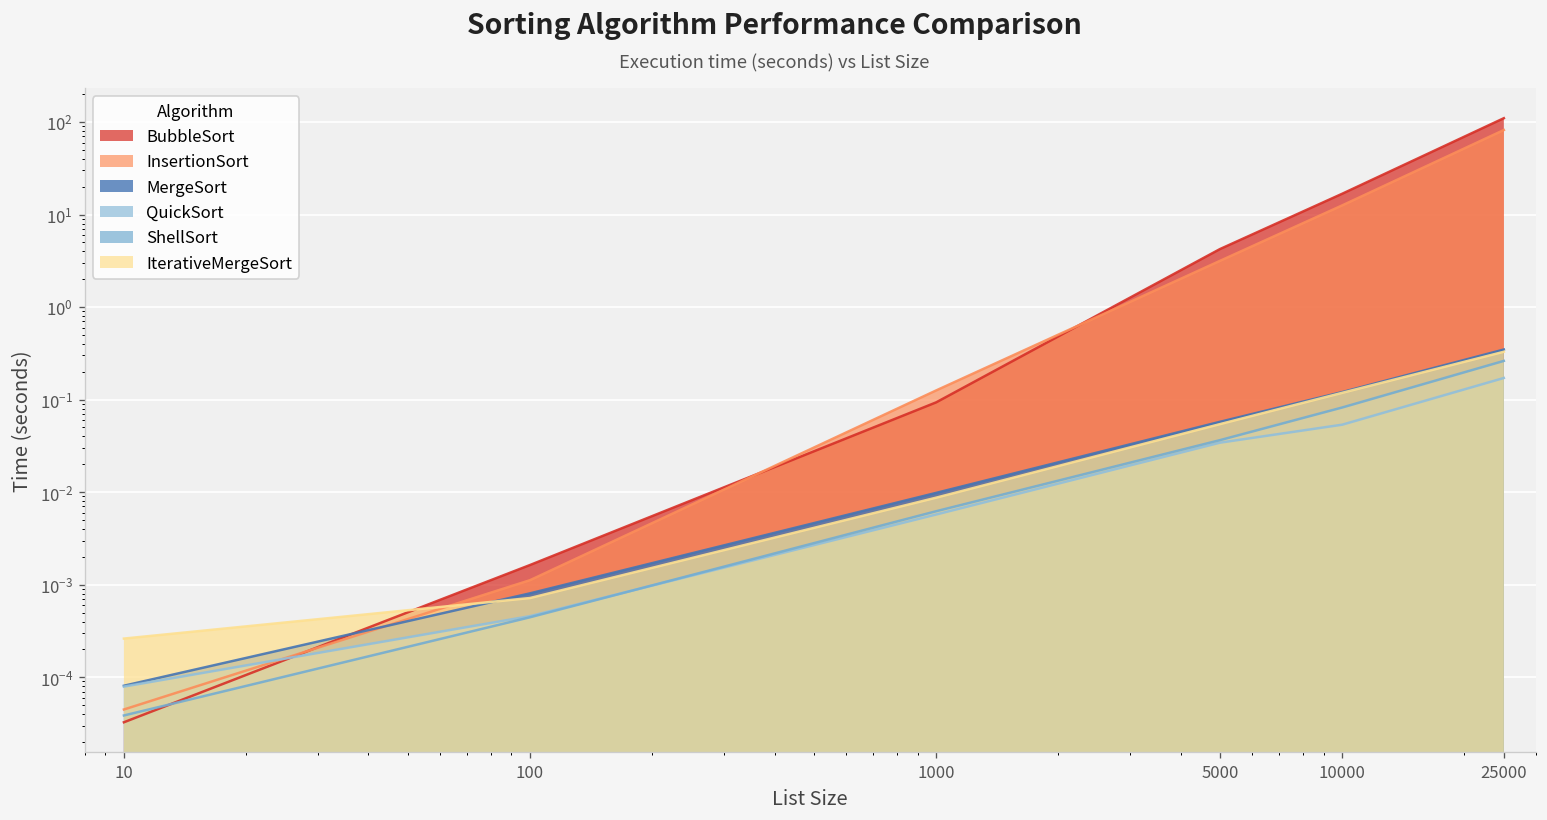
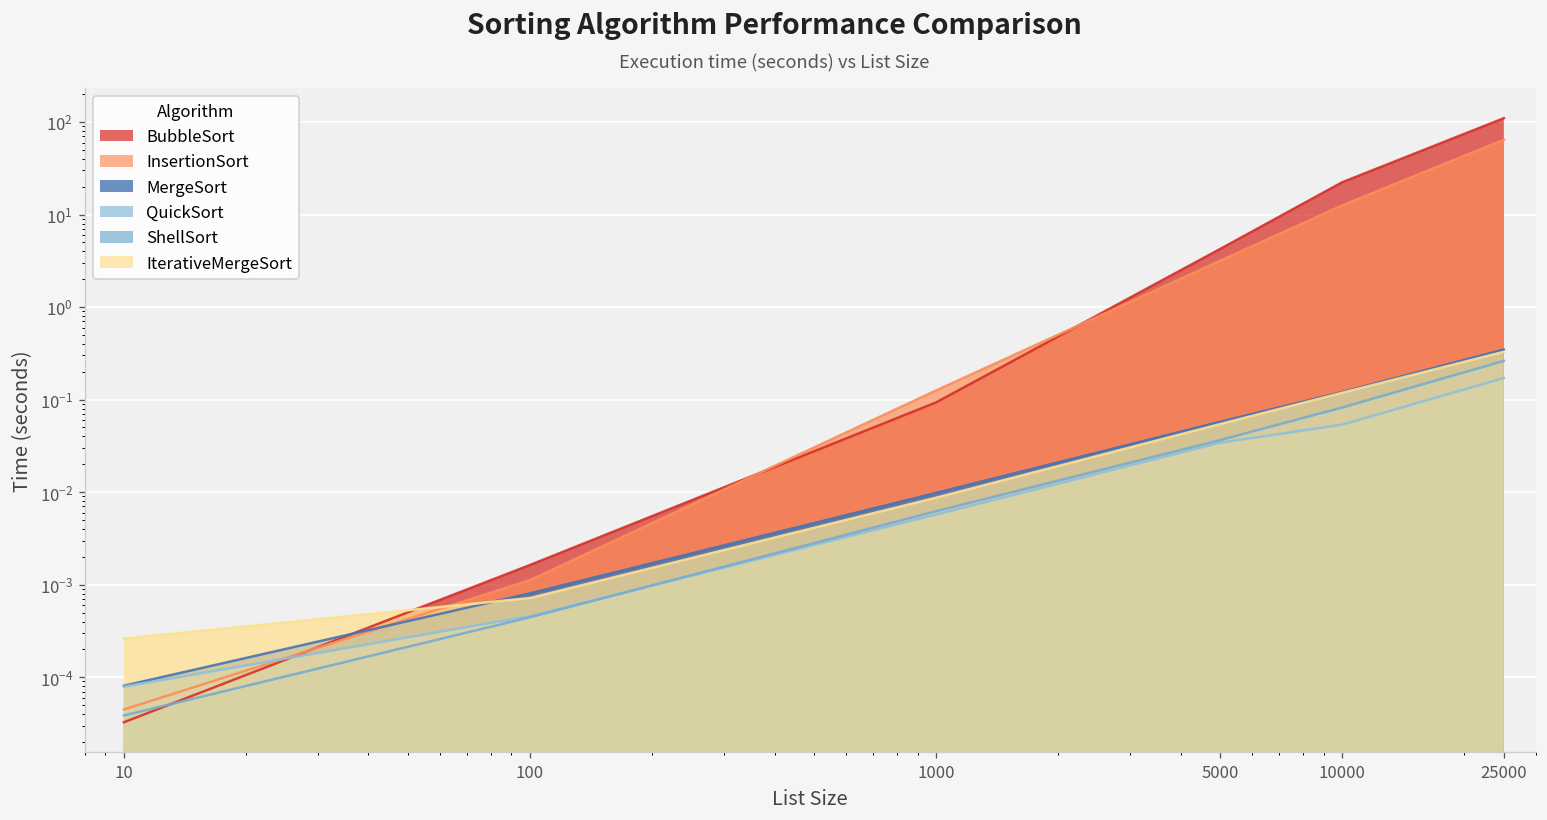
  {
    "BubbleSort": {
      "10": 0.000033,
      "100": 0.0016,
      "1000": 0.09,
      "5000": 4,
-     "10000": 17,
+     "10000": 22,
      "25000": 110
    },
    "InsertionSort": {
      "10": 0.00004,
      "100": 0.0011,
      "1000": 0.13,
      "5000": 3,
      "10000": 13,
-     "25000": 80
+     "25000": 60
    },
    "MergeSort": {
      "100": 0.0008,
      "1000": 0.010
    },
    "IterativeMergeSort": {
      "10": 0.00026,
      "100": 0.0007,
      "1000": 0.009
    }
  }
